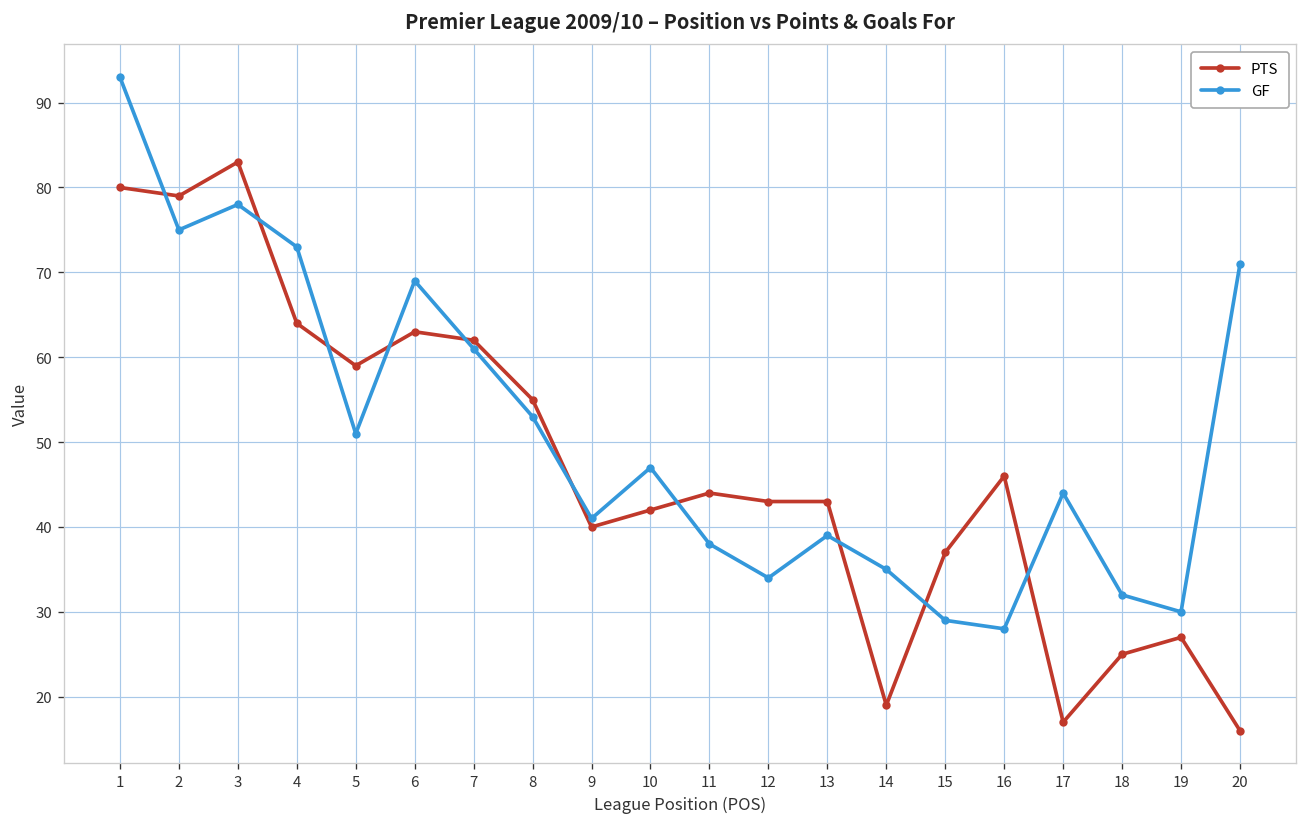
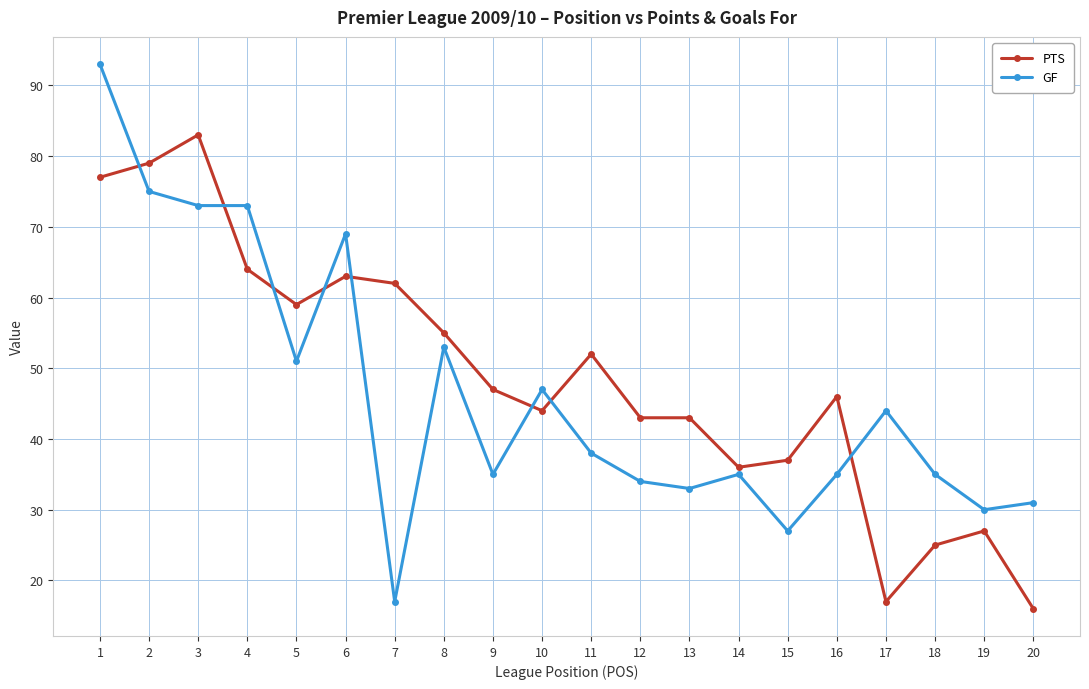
  {
    "PTS": {
-     "1": 80,
+     "1": 77,
      "2": 79,
      "3": 83,
      "4": 64,
      "5": 59,
      "6": 63,
      "7": 62,
      "8": 55,
-     "9": 40,
-     "10": 42,
-     "11": 44,
+     "9": 47,
+     "10": 44,
+     "11": 52,
      "12": 43,
      "13": 43,
-     "14": 19,
+     "14": 36,
      "15": 37,
      "16": 46,
      "17": 17,
      "18": 25,
      "19": 27,
      "20": 16
    },
    "GF": {
      "1": 93,
      "2": 75,
-     "3": 78,
+     "3": 73,
      "4": 73,
      "5": 51,
      "6": 69,
-     "7": 61,
+     "7": 17,
      "8": 53,
-     "9": 41,
+     "9": 35,
      "10": 47,
      "11": 38,
      "12": 34,
-     "13": 39,
+     "13": 33,
      "14": 35,
-     "15": 29,
-     "16": 28,
+     "15": 27,
+     "16": 35,
      "17": 44,
-     "18": 32,
+     "18": 35,
      "19": 30,
-     "20": 71
+     "20": 31
    }
  }
